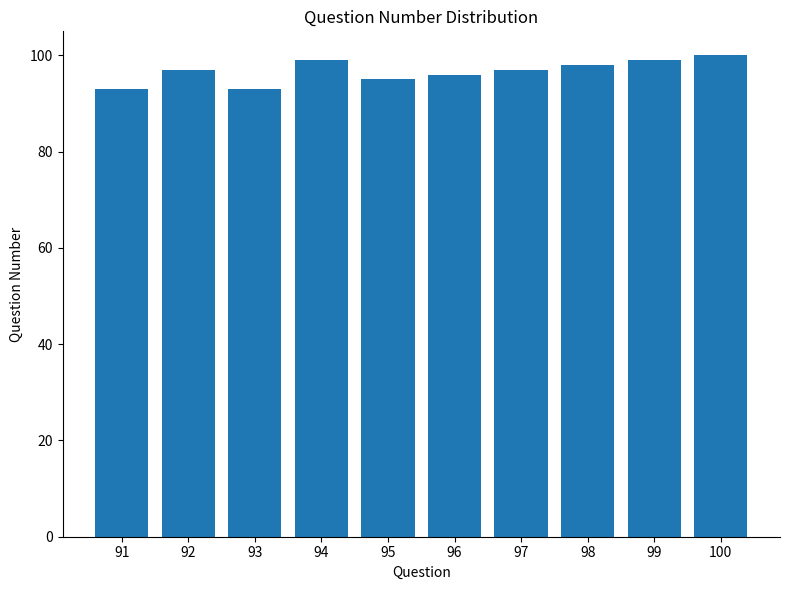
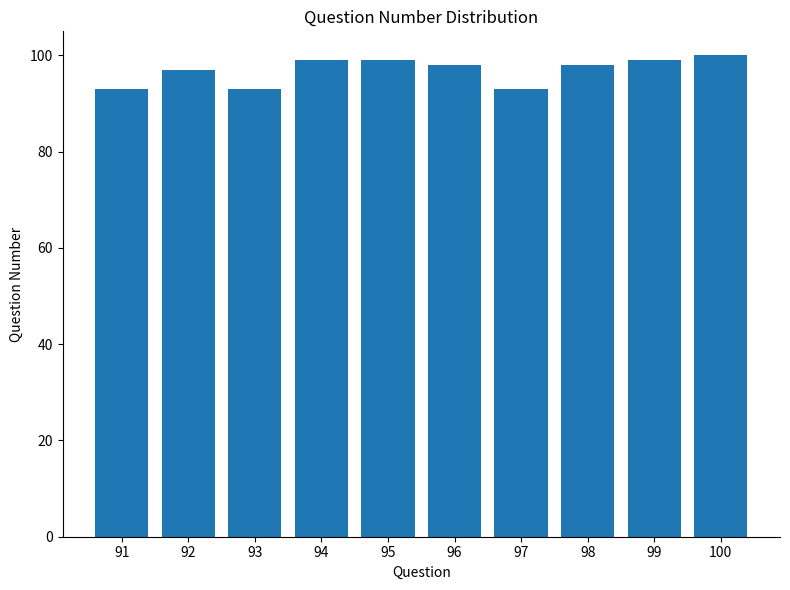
  {
    "91": 93,
    "92": 97,
    "93": 93,
    "94": 99,
-   "95": 95,
-   "96": 96,
-   "97": 97,
+   "95": 99,
+   "96": 98,
+   "97": 93,
    "98": 98,
    "99": 99,
    "100": 100
  }
